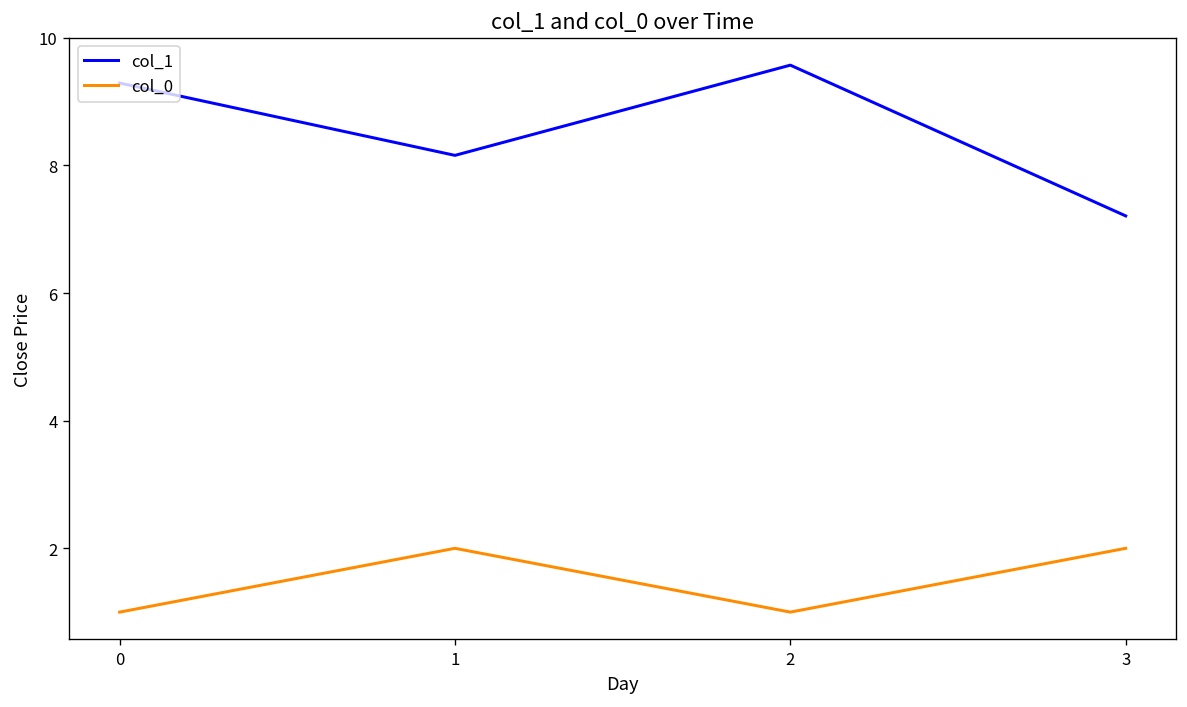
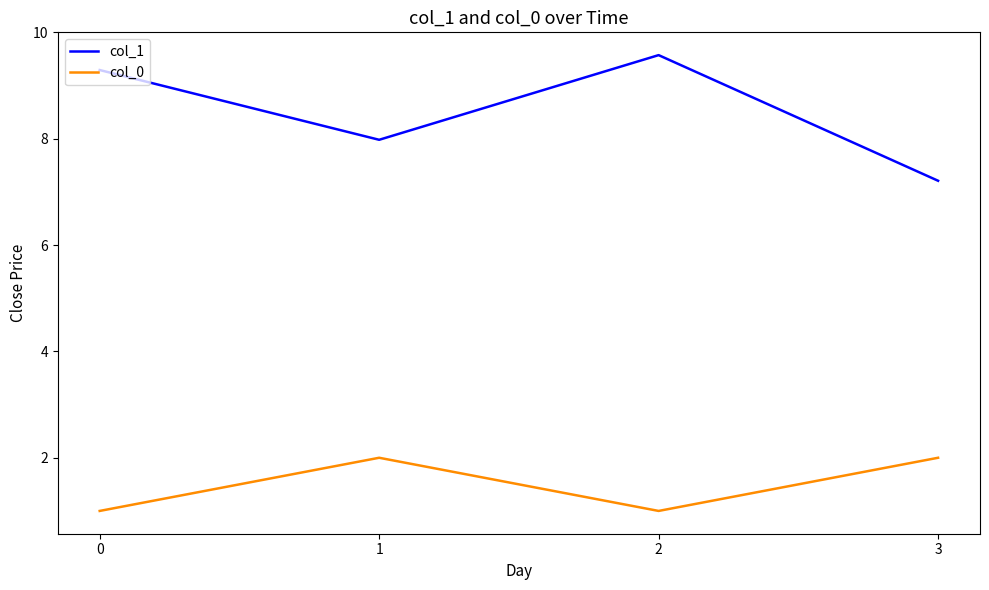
  {
    "col_1": {
-     "1": 8.2,
+     "1": 8.0,
      "2": 9.6,
      "3": 7.2
    },
    "col_0": {
      "0": 1.0,
      "1": 2.0,
      "2": 1.0,
      "3": 2.0
    }
  }
